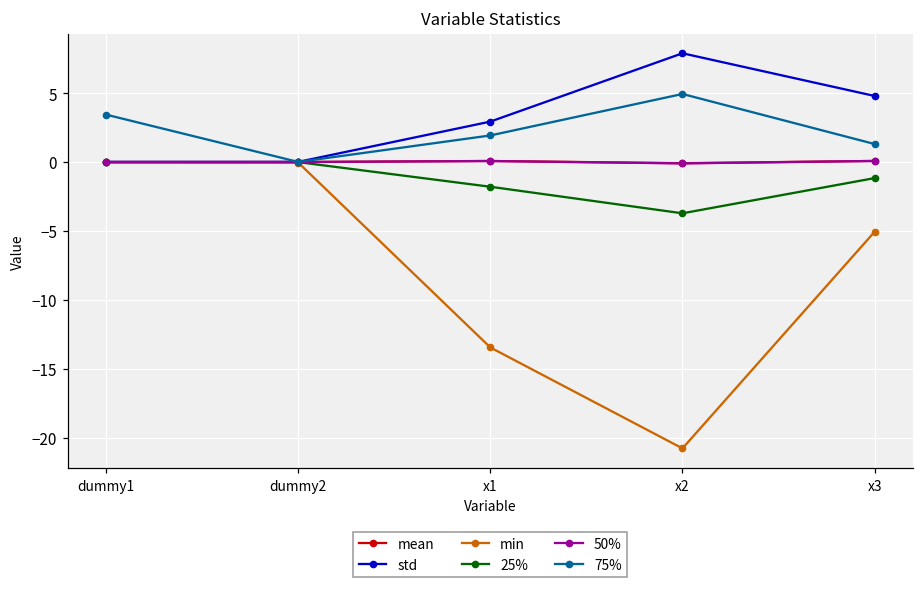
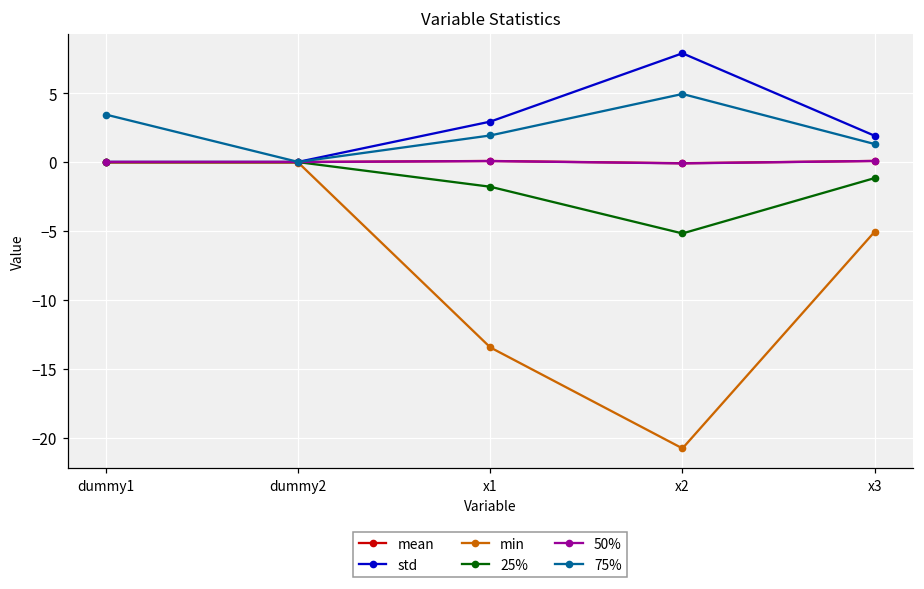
  {
    "50%": {
      "x1": 0.1,
      "x2": -0.1,
      "x3": 0.1
    },
    "std": {
      "x1": 2.9,
      "x2": 7.9,
-     "x3": 4.8
+     "x3": 1.9
    },
    "min": {
      "x1": -13.5,
      "x2": -20.8,
      "x3": -5.1
    },
    "25%": {
      "x1": -1.8,
-     "x2": -3.7,
+     "x2": -5.2,
      "x3": -1.2
    },
    "75%": {
      "dummy1": 3.4,
      "x1": 1.9,
      "x2": 4.9,
      "x3": 1.3
    }
  }
